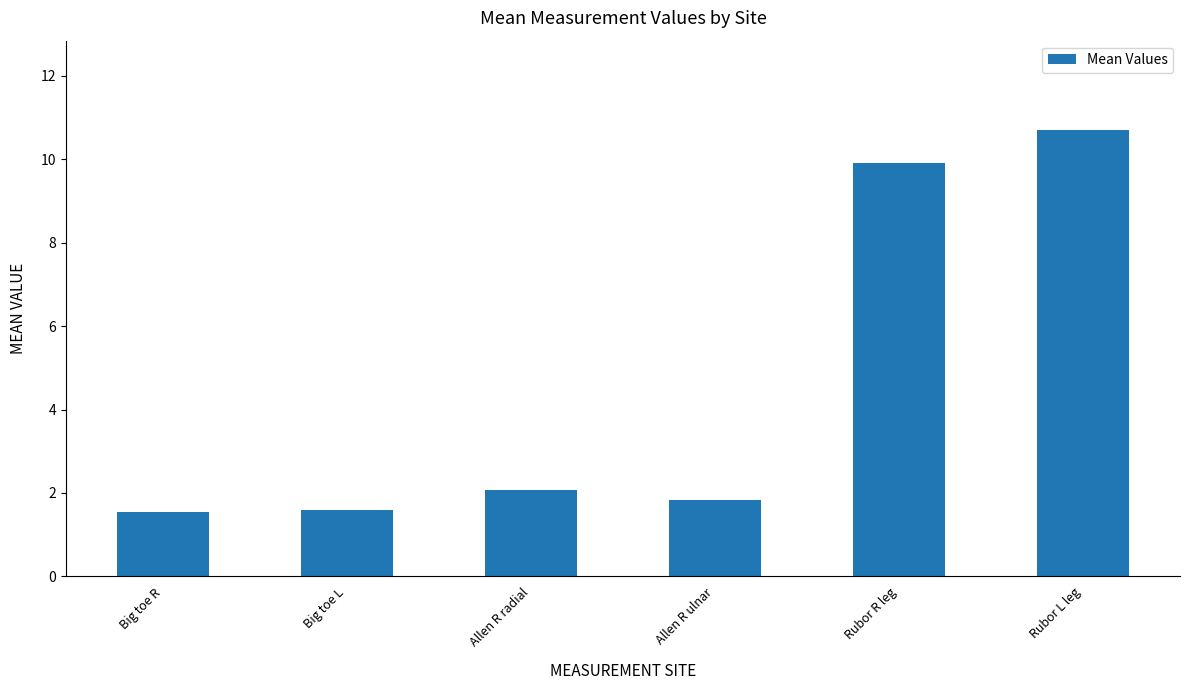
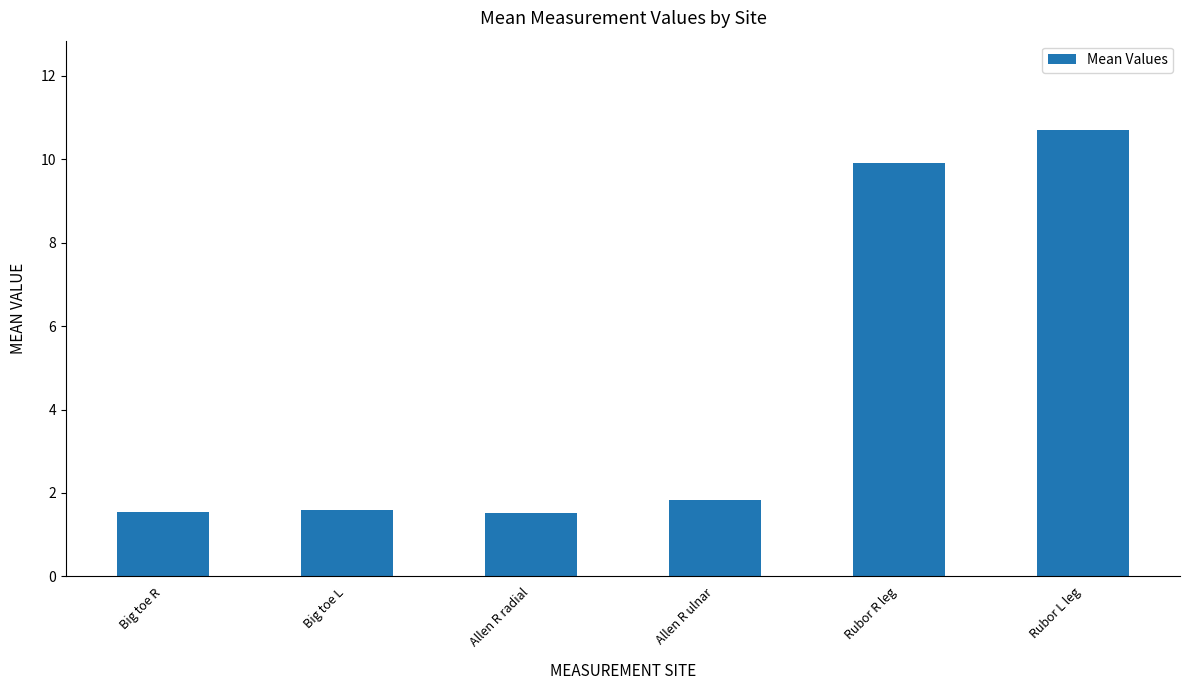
  {
    "Big toe R": 1.5,
    "Big toe L": 1.6,
-   "Allen R radial": 2.1,
+   "Allen R radial": 1.5,
    "Allen R ulnar": 1.8,
    "Rubor R leg": 9.9,
    "Rubor L leg": 10.7
  }
